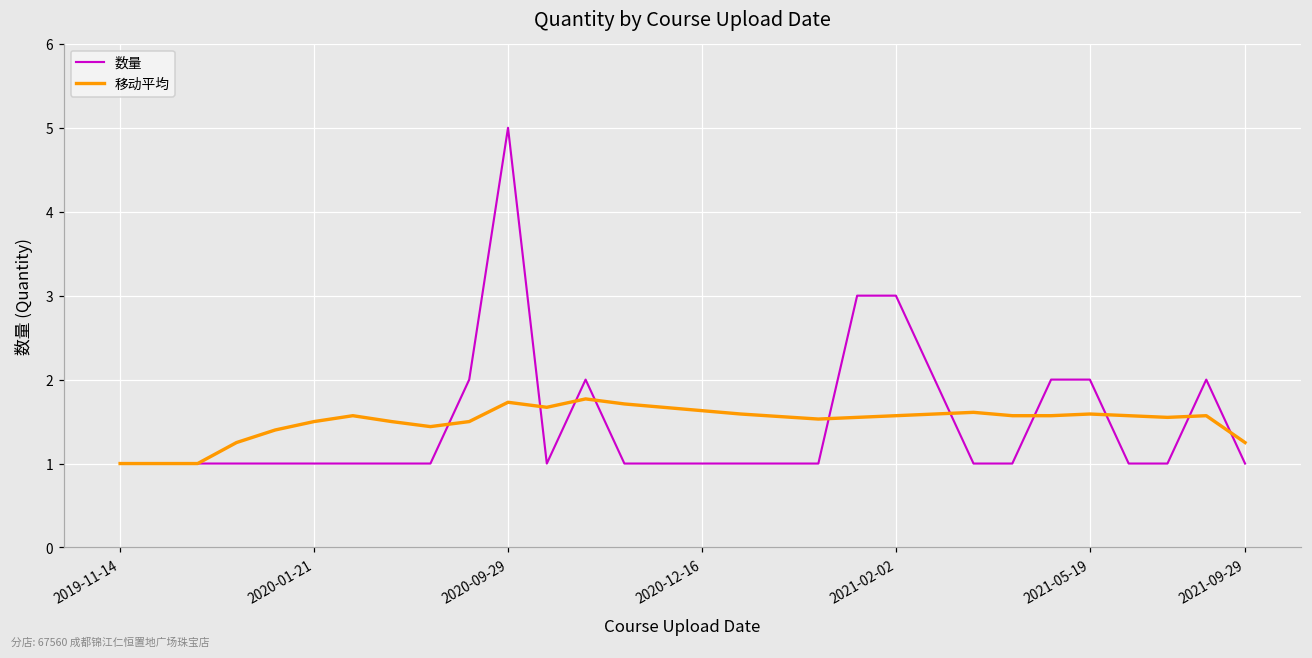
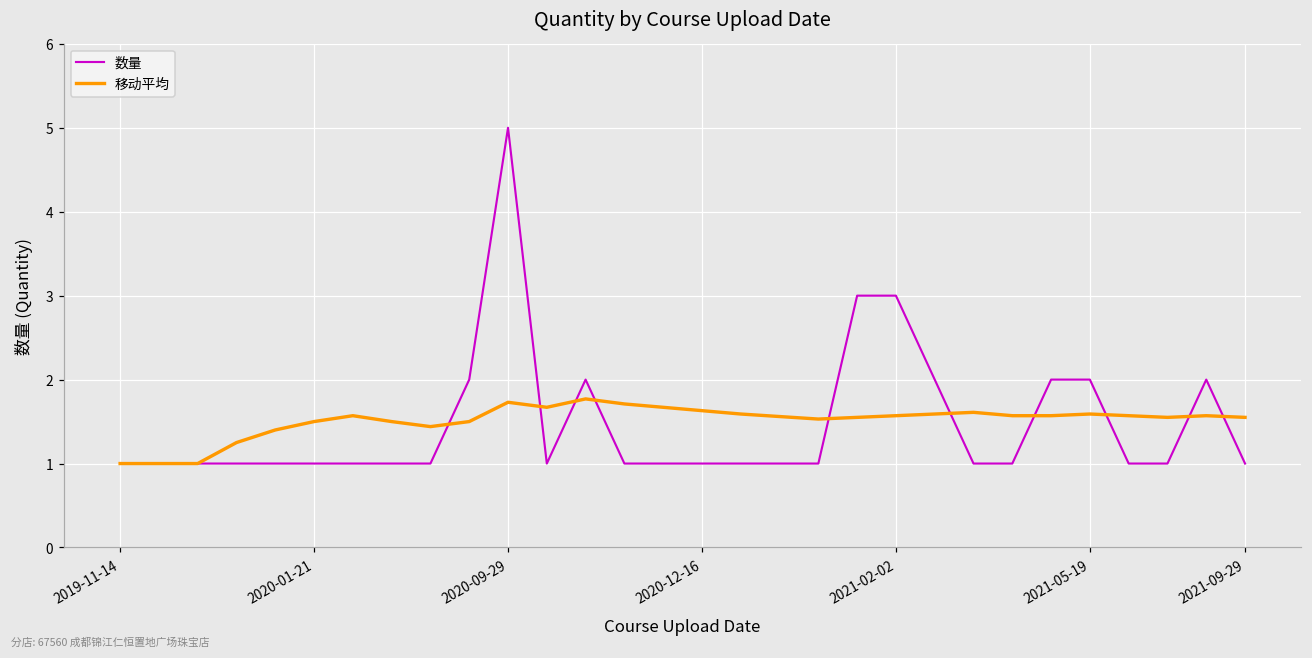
  {
    "数量": {
      "2021-09-29": 1.0
    },
    "移动平均": {
-     "2021-09-29": 1.3
+     "2021-09-29": 1.6
    }
  }
